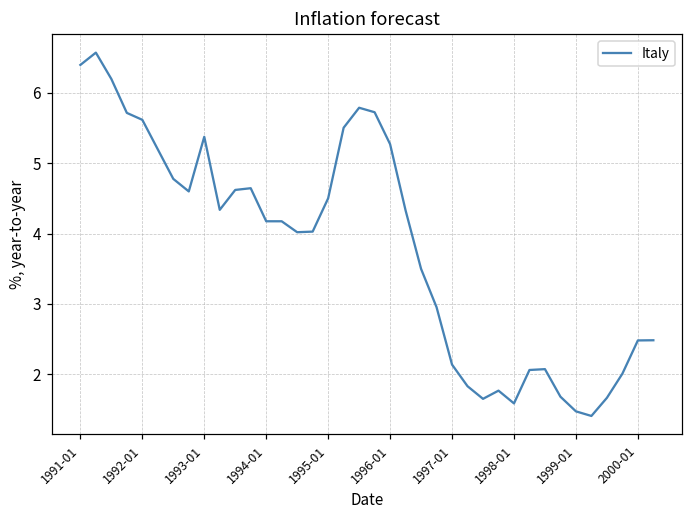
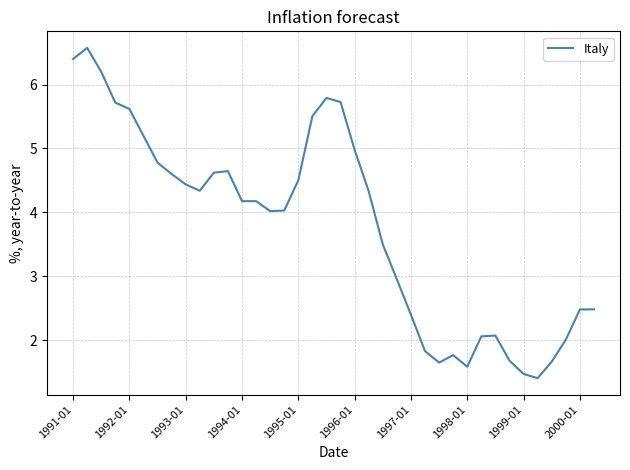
  {
    "1991-01": 6.4,
    "1992-01": 5.6,
-   "1993-01": 5.4,
+   "1993-01": 4.4,
    "1994-01": 4.2,
    "1995-01": 4.5,
-   "1996-01": 5.3,
-   "1997-01": 2.1,
+   "1996-01": 5.0,
+   "1997-01": 2.4,
    "1998-01": 1.6,
    "1999-01": 1.5,
    "2000-01": 2.5
  }
